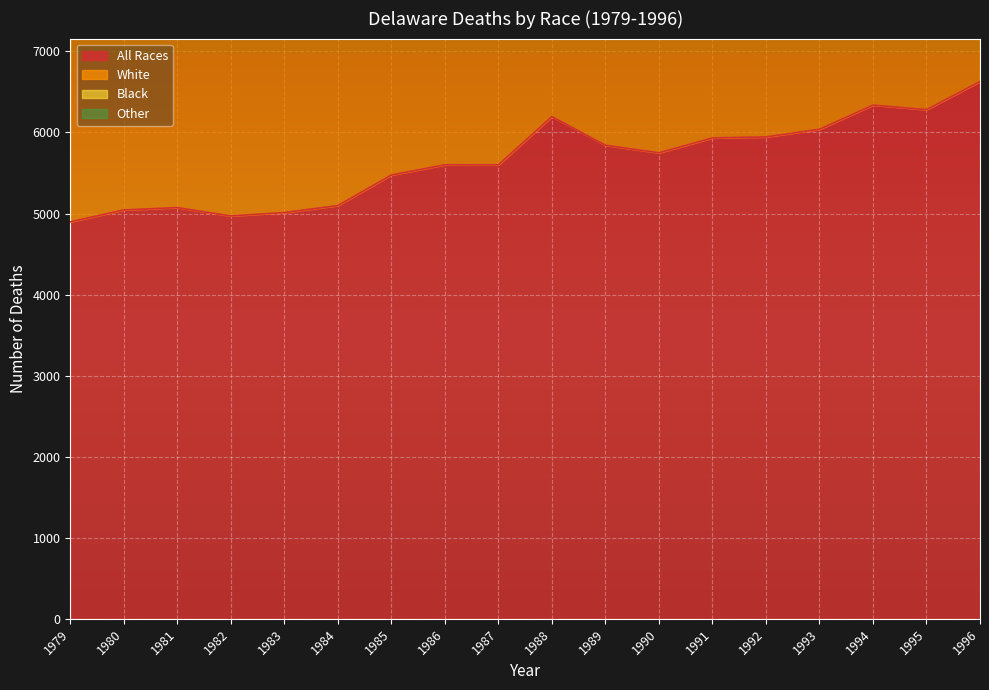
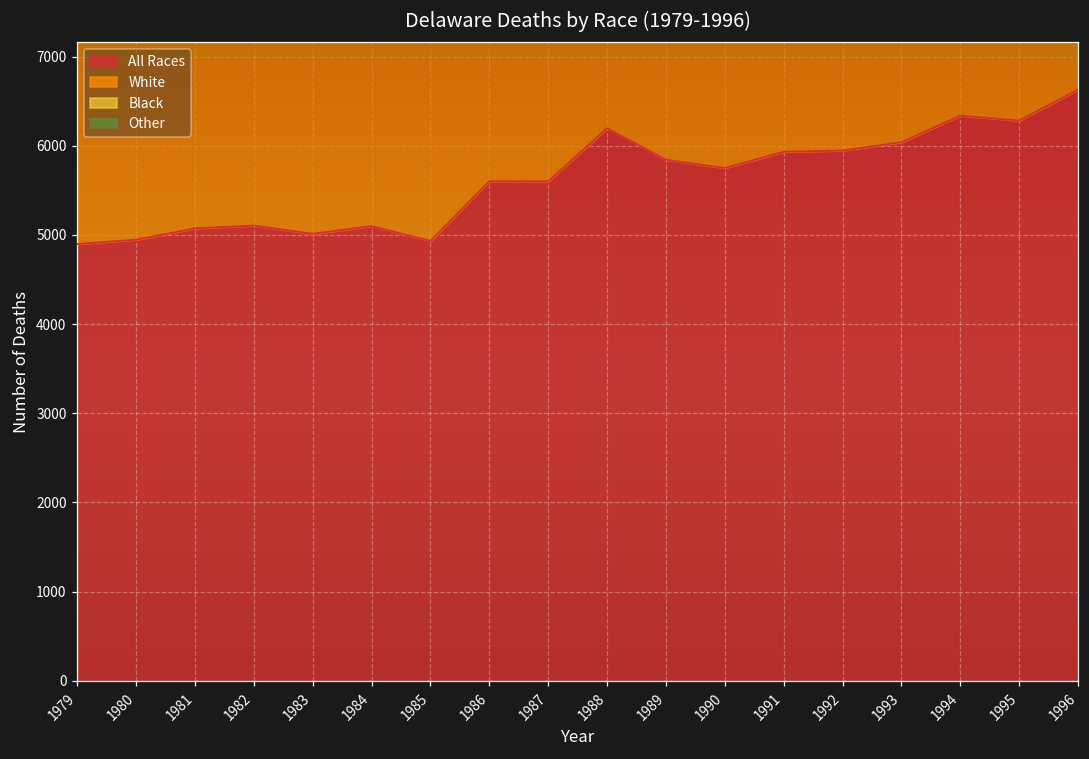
  {
    "All Races": {
      "1979": 4900,
-     "1980": 5000,
+     "1980": 4900,
      "1981": 5100,
-     "1982": 5000,
+     "1982": 5100,
      "1983": 5000,
      "1984": 5100,
-     "1985": 5500,
+     "1985": 4900,
      "1986": 5600,
      "1987": 5600,
      "1988": 6200,
      "1989": 5800,
      "1990": 5700,
      "1991": 5900,
      "1992": 5900,
      "1993": 6000,
      "1994": 6300,
      "1995": 6300,
      "1996": 6600
    }
  }
